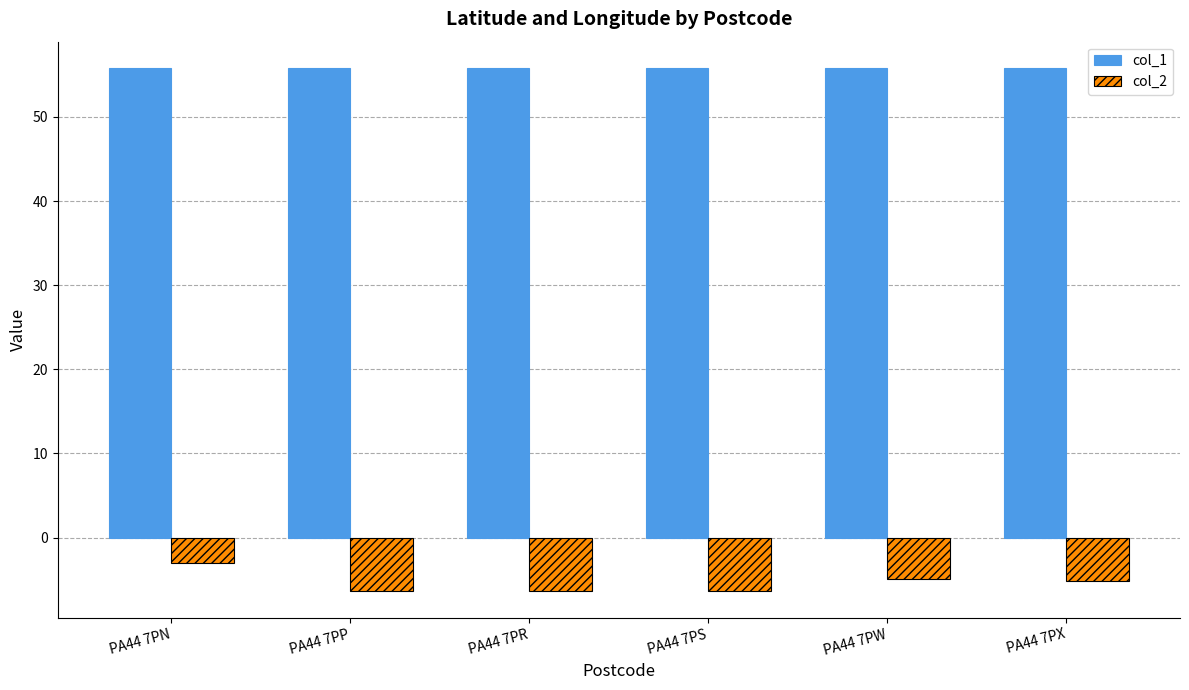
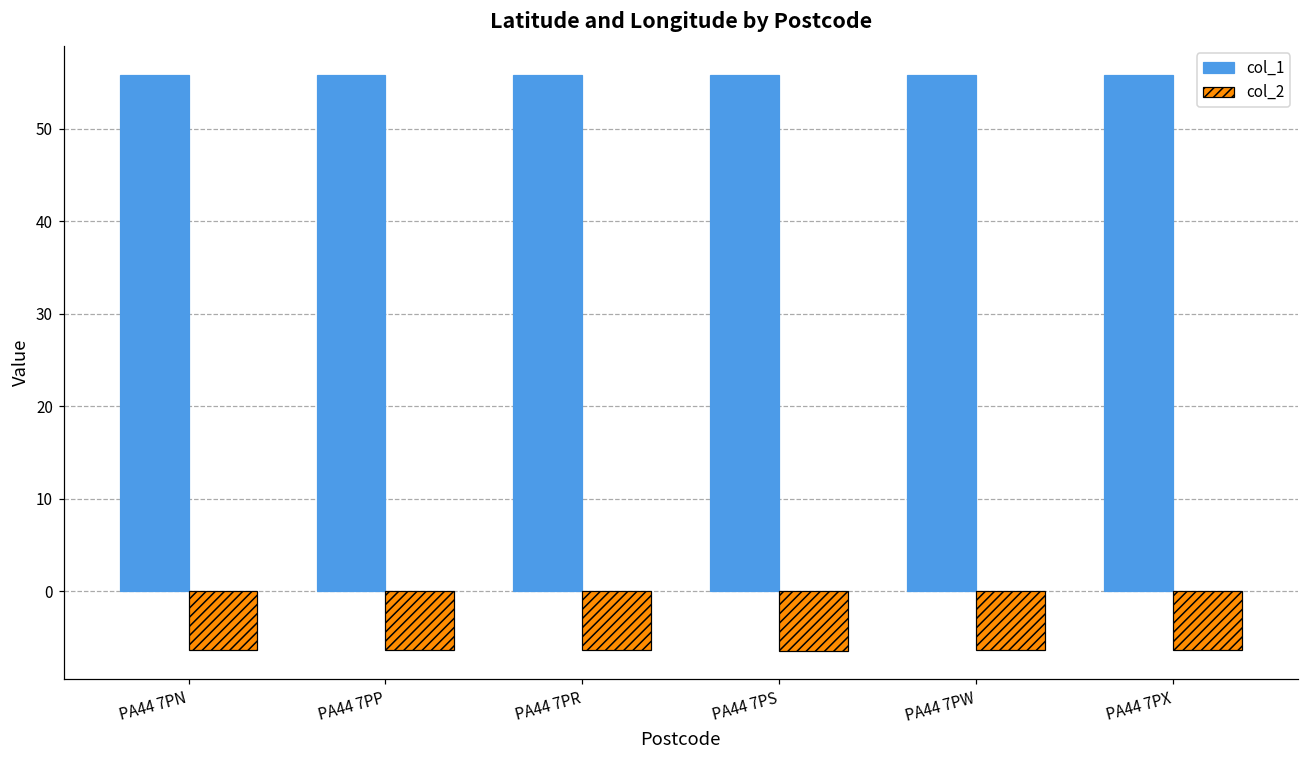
  {
    "col_1": {
      "PA44 7PN": 56,
      "PA44 7PP": 56,
      "PA44 7PR": 56,
      "PA44 7PS": 56,
      "PA44 7PW": 56,
      "PA44 7PX": 56
    },
    "col_2": {
-     "PA44 7PN": -3,
+     "PA44 7PN": -6,
      "PA44 7PP": -6,
      "PA44 7PR": -6,
      "PA44 7PS": -6,
-     "PA44 7PW": -5,
-     "PA44 7PX": -5
+     "PA44 7PW": -6,
+     "PA44 7PX": -6
    }
  }
